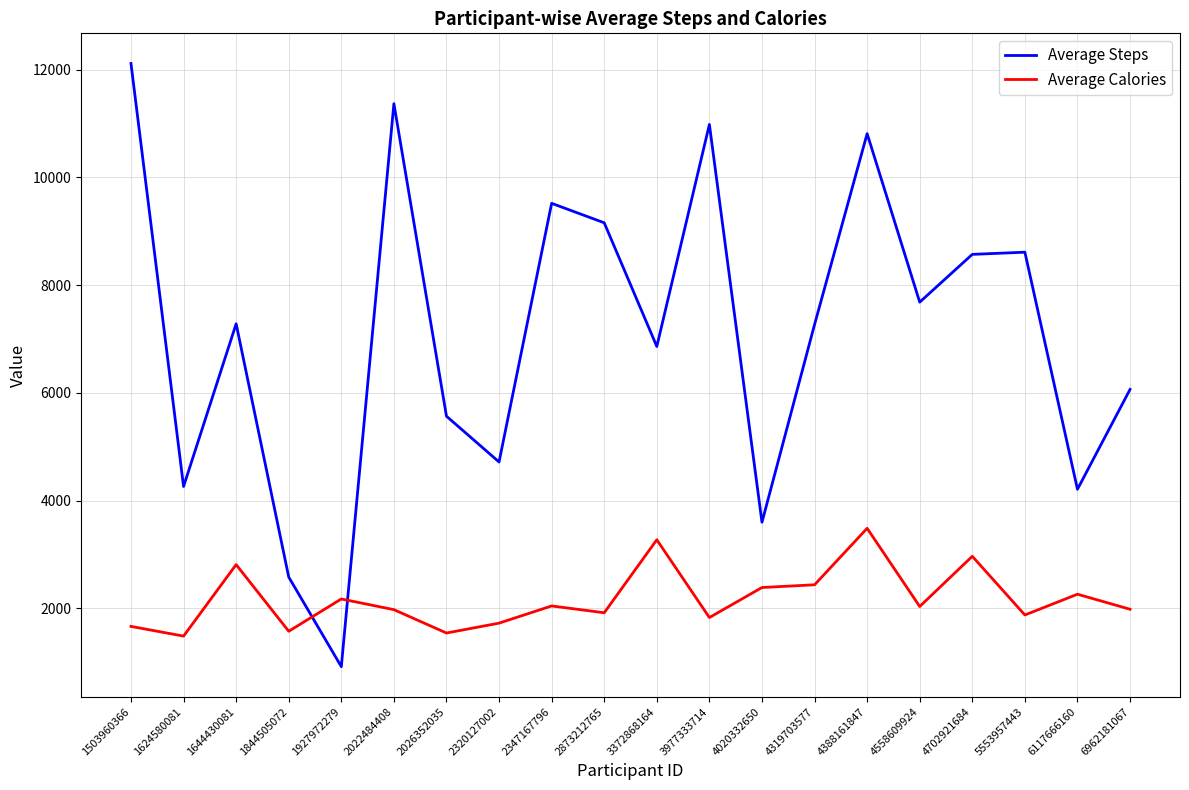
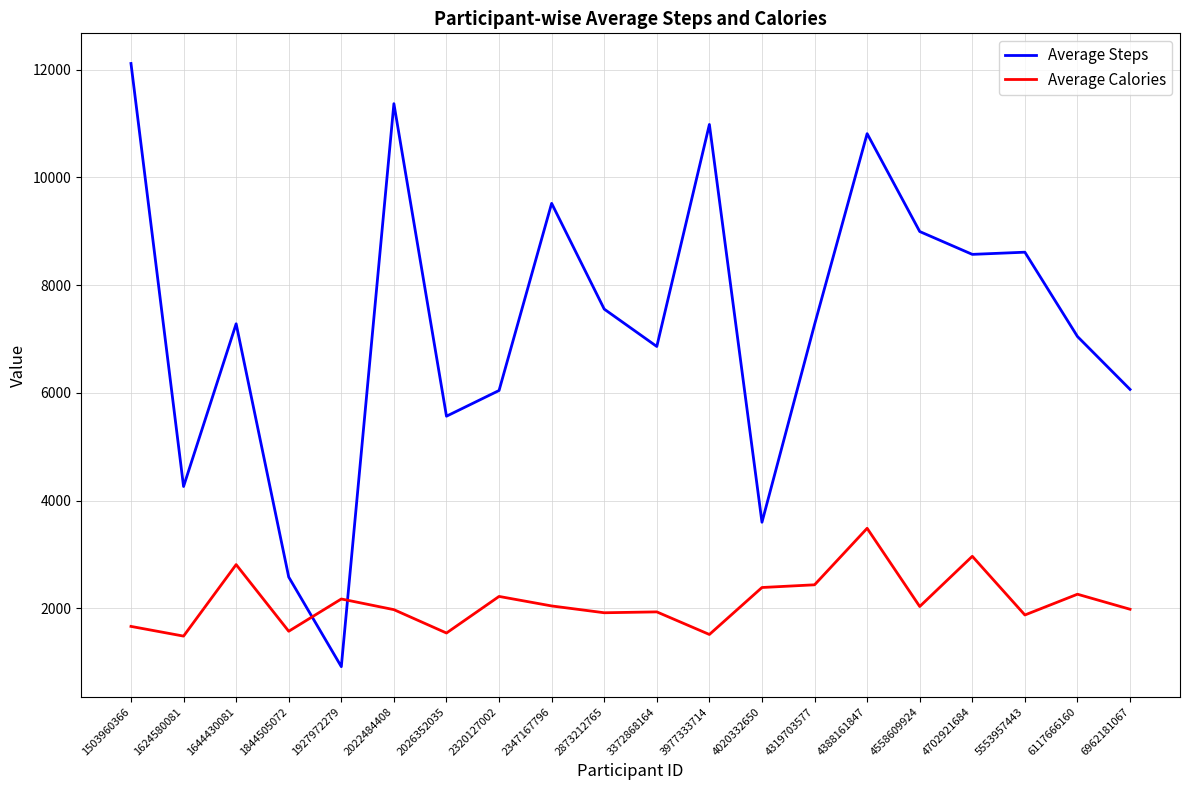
  {
    "Average Steps": {
      "1503960366": 12100,
      "1624580081": 4300,
      "1644430081": 7300,
      "1844505072": 2600,
      "1927972279": 900,
      "2022484408": 11400,
      "2026352035": 5600,
-     "2320127002": 4700,
+     "2320127002": 6000,
      "2347167796": 9500,
-     "2873212765": 9200,
+     "2873212765": 7600,
      "3372868164": 6900,
      "3977333714": 11000,
      "4020332650": 3600,
      "4319703577": 7300,
      "4388161847": 10800,
-     "4558609924": 7700,
+     "4558609924": 9000,
      "4702921684": 8600,
      "5553957443": 8600,
-     "6117666160": 4200,
+     "6117666160": 7000,
      "6962181067": 6100
    },
    "Average Calories": {
      "1503960366": 1700,
      "1624580081": 1500,
      "1644430081": 2800,
      "1844505072": 1600,
      "1927972279": 2200,
      "2022484408": 2000,
      "2026352035": 1500,
-     "2320127002": 1700,
+     "2320127002": 2200,
      "2347167796": 2000,
      "2873212765": 1900,
-     "3372868164": 3300,
-     "3977333714": 1800,
+     "3372868164": 1900,
+     "3977333714": 1500,
      "4020332650": 2400,
      "4319703577": 2400,
      "4388161847": 3500,
      "4558609924": 2000,
      "4702921684": 3000,
      "5553957443": 1900,
      "6117666160": 2300,
      "6962181067": 2000
    }
  }
